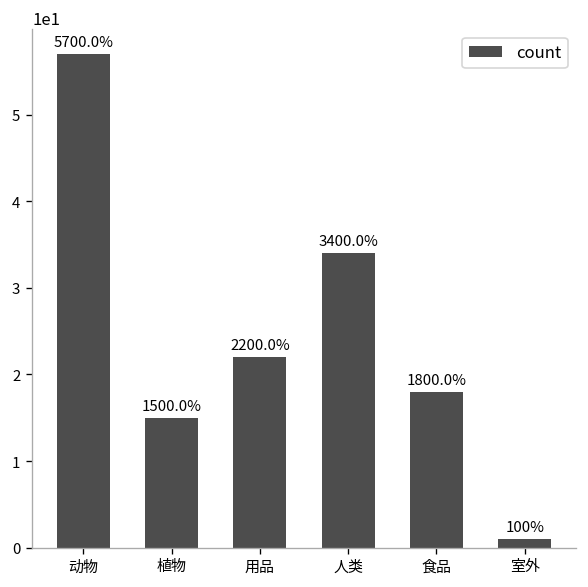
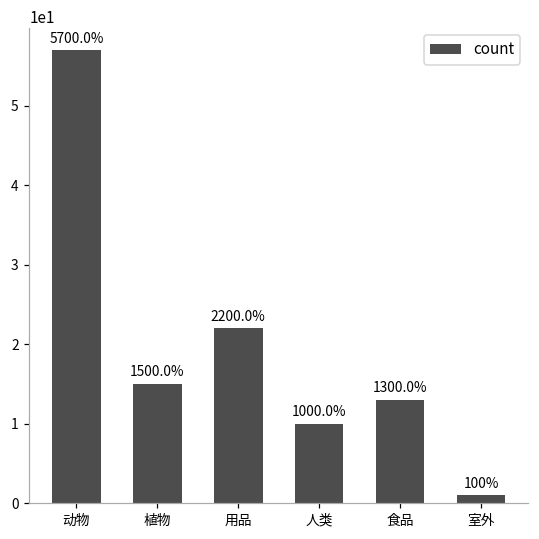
  {
    "动物": "5700.0%",
    "植物": "1500.0%",
    "用品": "2200.0%",
-   "人类": "3400.0%",
-   "食品": "1800.0%",
+   "人类": "1000.0%",
+   "食品": "1300.0%",
    "室外": "100%"
  }
